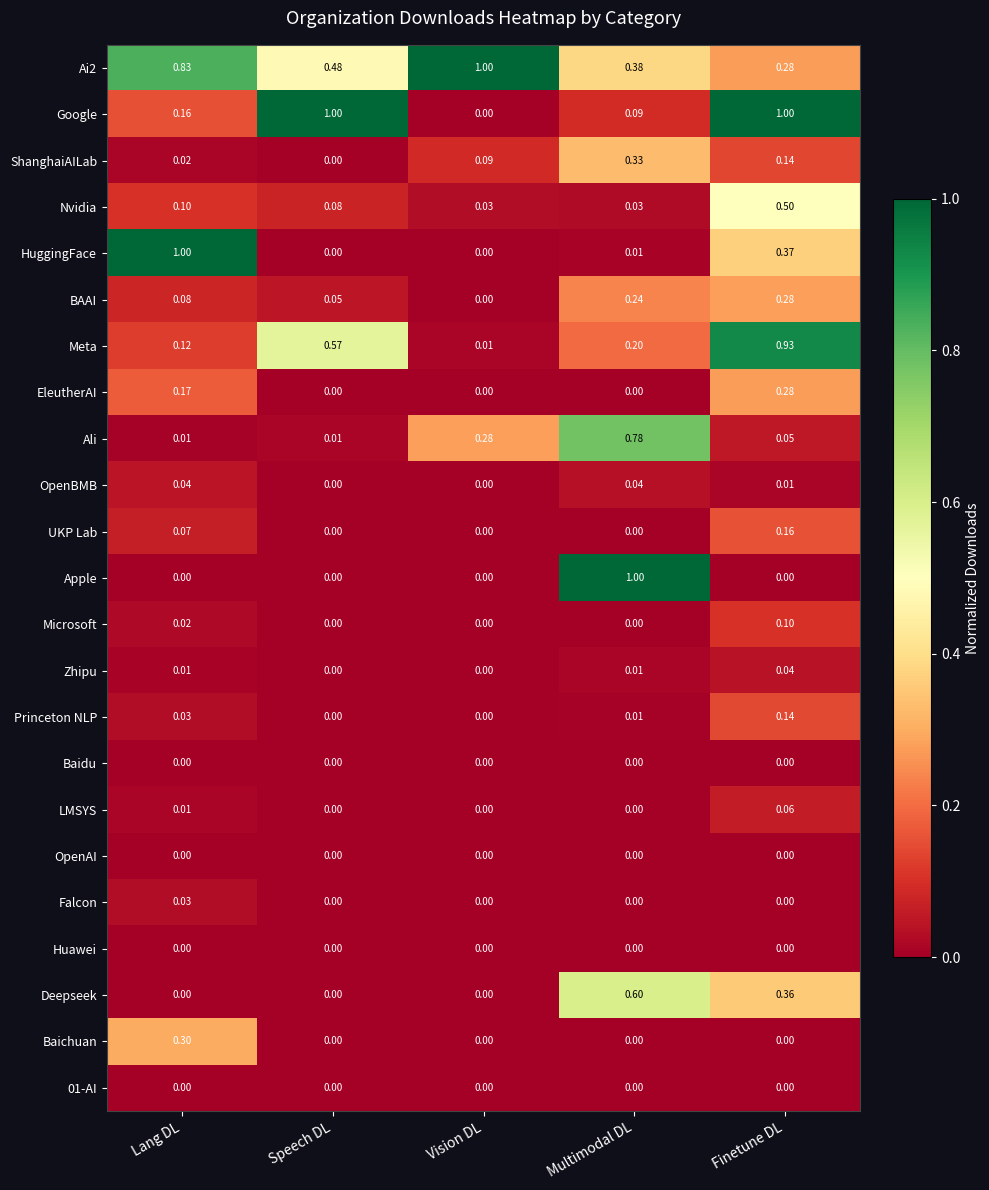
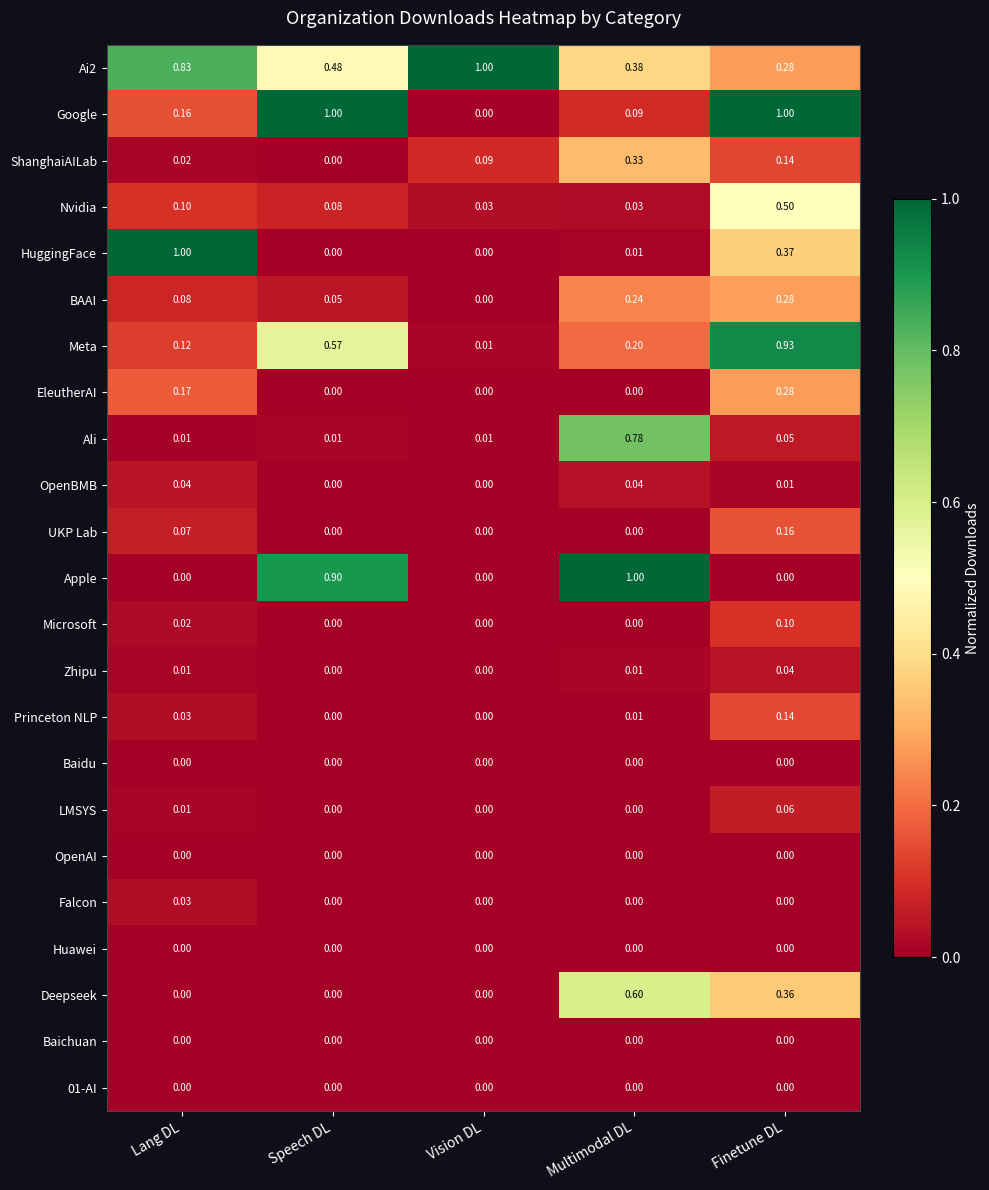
  {
    "Ai2": {
      "Lang DL": 0.83,
      "Speech DL": 0.48,
      "Vision DL": 1.00,
      "Multimodal DL": 0.38,
      "Finetune DL": 0.28
    },
    "Google": {
      "Lang DL": 0.16,
      "Speech DL": 1.00,
      "Vision DL": 0.00,
      "Multimodal DL": 0.09,
      "Finetune DL": 1.00
    },
    "ShanghaiAILab": {
      "Lang DL": 0.02,
      "Speech DL": 0.00,
      "Vision DL": 0.09,
      "Multimodal DL": 0.33,
      "Finetune DL": 0.14
    },
    "Nvidia": {
      "Lang DL": 0.10,
      "Speech DL": 0.08,
      "Vision DL": 0.03,
      "Multimodal DL": 0.03,
      "Finetune DL": 0.50
    },
    "HuggingFace": {
      "Lang DL": 1.00,
      "Speech DL": 0.00,
      "Vision DL": 0.00,
      "Multimodal DL": 0.01,
      "Finetune DL": 0.37
    },
    "BAAI": {
      "Lang DL": 0.08,
      "Speech DL": 0.05,
      "Vision DL": 0.00,
      "Multimodal DL": 0.24,
      "Finetune DL": 0.28
    },
    "Meta": {
      "Lang DL": 0.12,
      "Speech DL": 0.57,
      "Vision DL": 0.01,
      "Multimodal DL": 0.20,
      "Finetune DL": 0.93
    },
    "EleutherAI": {
      "Lang DL": 0.17,
      "Speech DL": 0.00,
      "Vision DL": 0.00,
      "Multimodal DL": 0.00,
      "Finetune DL": 0.28
    },
    "Ali": {
      "Lang DL": 0.01,
      "Speech DL": 0.01,
-     "Vision DL": 0.28,
+     "Vision DL": 0.01,
      "Multimodal DL": 0.78,
      "Finetune DL": 0.05
    },
    "OpenBMB": {
      "Lang DL": 0.04,
      "Speech DL": 0.00,
      "Vision DL": 0.00,
      "Multimodal DL": 0.04,
      "Finetune DL": 0.01
    },
    "UKP Lab": {
      "Lang DL": 0.07,
      "Speech DL": 0.00,
      "Vision DL": 0.00,
      "Multimodal DL": 0.00,
      "Finetune DL": 0.16
    },
    "Apple": {
      "Lang DL": 0.00,
-     "Speech DL": 0.00,
+     "Speech DL": 0.90,
      "Vision DL": 0.00,
      "Multimodal DL": 1.00,
      "Finetune DL": 0.00
    },
    "Microsoft": {
      "Lang DL": 0.02,
      "Speech DL": 0.00,
      "Vision DL": 0.00,
      "Multimodal DL": 0.00,
      "Finetune DL": 0.10
    },
    "Zhipu": {
      "Lang DL": 0.01,
      "Speech DL": 0.00,
      "Vision DL": 0.00,
      "Multimodal DL": 0.01,
      "Finetune DL": 0.04
    },
    "Princeton NLP": {
      "Lang DL": 0.03,
      "Speech DL": 0.00,
      "Vision DL": 0.00,
      "Multimodal DL": 0.01,
      "Finetune DL": 0.14
    },
    "Baidu": {
      "Lang DL": 0.00,
      "Speech DL": 0.00,
      "Vision DL": 0.00,
      "Multimodal DL": 0.00,
      "Finetune DL": 0.00
    },
    "LMSYS": {
      "Lang DL": 0.01,
      "Speech DL": 0.00,
      "Vision DL": 0.00,
      "Multimodal DL": 0.00,
      "Finetune DL": 0.06
    },
    "OpenAI": {
      "Lang DL": 0.00,
      "Speech DL": 0.00,
      "Vision DL": 0.00,
      "Multimodal DL": 0.00,
      "Finetune DL": 0.00
    },
    "Falcon": {
      "Lang DL": 0.03,
      "Speech DL": 0.00,
      "Vision DL": 0.00,
      "Multimodal DL": 0.00,
      "Finetune DL": 0.00
    },
    "Huawei": {
      "Lang DL": 0.00,
      "Speech DL": 0.00,
      "Vision DL": 0.00,
      "Multimodal DL": 0.00,
      "Finetune DL": 0.00
    },
    "Deepseek": {
      "Lang DL": 0.00,
      "Speech DL": 0.00,
      "Vision DL": 0.00,
      "Multimodal DL": 0.60,
      "Finetune DL": 0.36
    },
    "Baichuan": {
-     "Lang DL": 0.30,
+     "Lang DL": 0.00,
      "Speech DL": 0.00,
      "Vision DL": 0.00,
      "Multimodal DL": 0.00,
      "Finetune DL": 0.00
    },
    "01-AI": {
      "Lang DL": 0.00,
      "Speech DL": 0.00,
      "Vision DL": 0.00,
      "Multimodal DL": 0.00,
      "Finetune DL": 0.00
    }
  }
